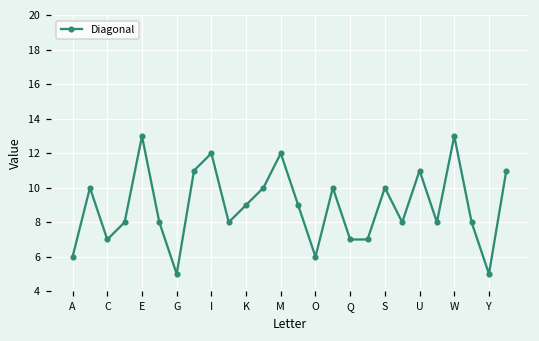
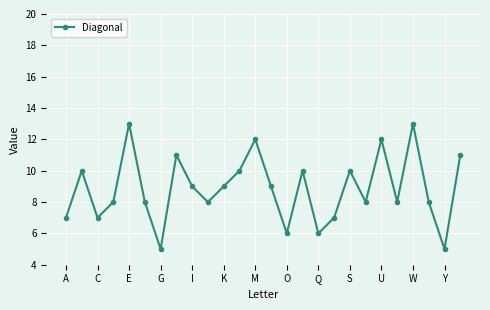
  {
-   "A": 6,
+   "A": 7,
    "C": 7,
    "E": 13,
    "G": 5,
-   "I": 12,
+   "I": 9,
    "K": 9,
    "M": 12,
    "O": 6,
-   "Q": 7,
+   "Q": 6,
    "S": 10,
-   "U": 11,
+   "U": 12,
    "W": 13,
    "Y": 5
  }
